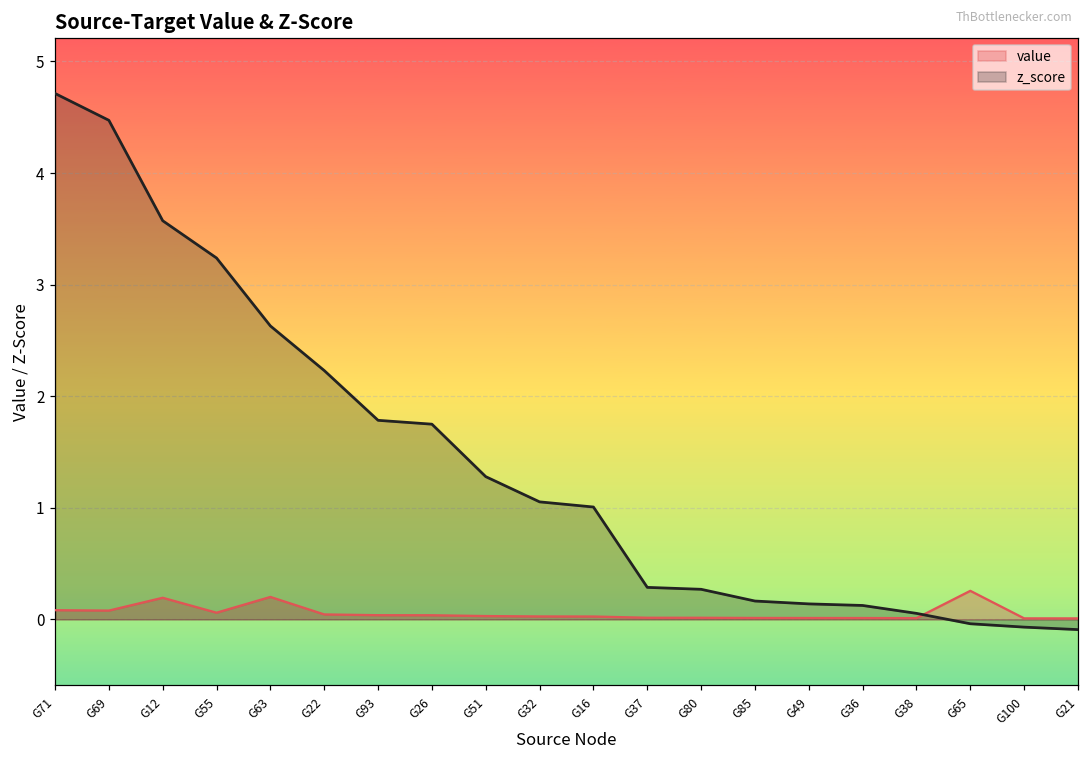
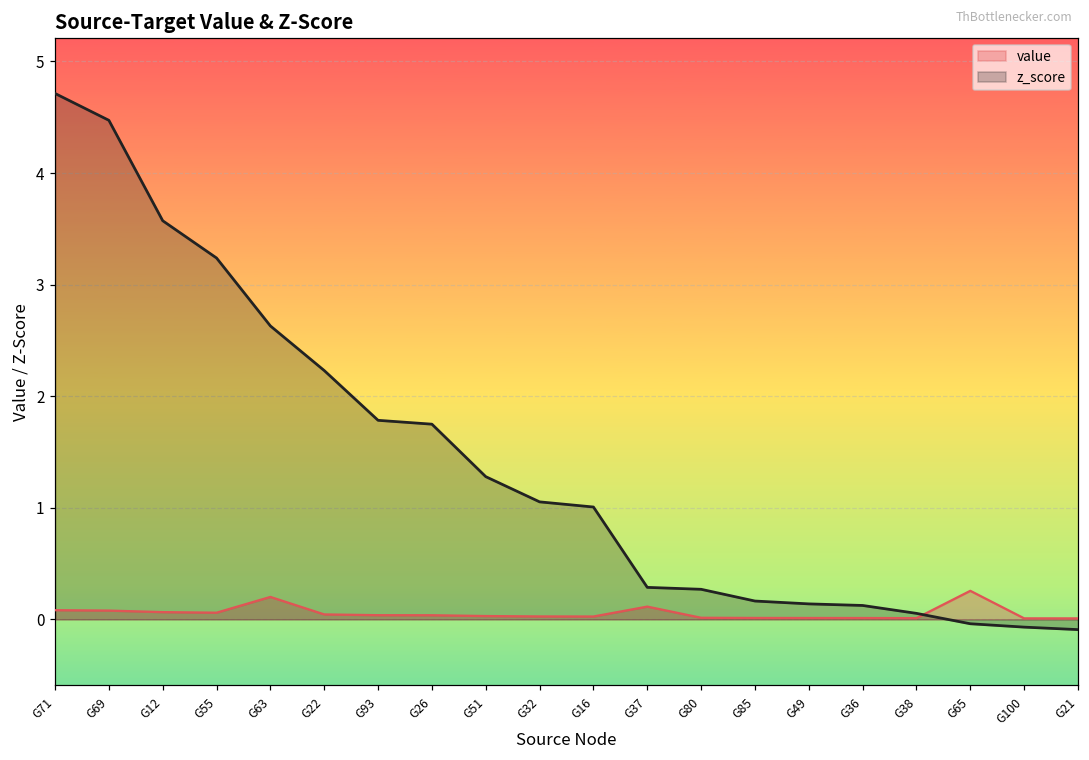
  {
    "value": {
      "G71": 0.08,
      "G69": 0.08,
-     "G12": 0.19,
+     "G12": 0.06,
      "G55": 0.06,
      "G63": 0.20,
      "G22": 0.04,
      "G93": 0.04,
      "G26": 0.04,
      "G51": 0.03,
      "G32": 0.03,
      "G16": 0.03,
-     "G37": 0.01,
+     "G37": 0.11,
      "G80": 0.01,
      "G85": 0.01,
      "G49": 0.01,
      "G36": 0.01,
      "G38": 0.01,
      "G65": 0.26
    }
  }
